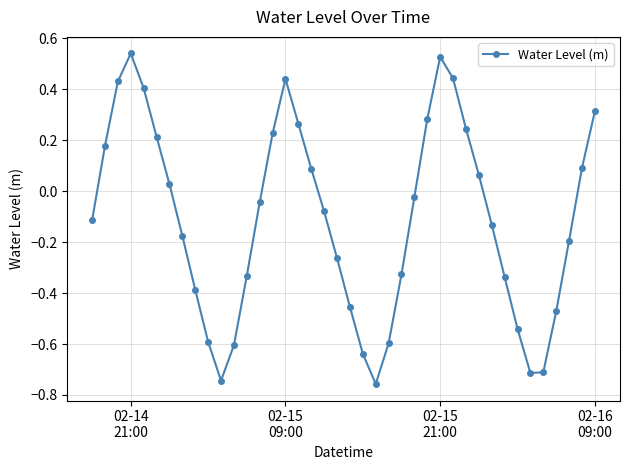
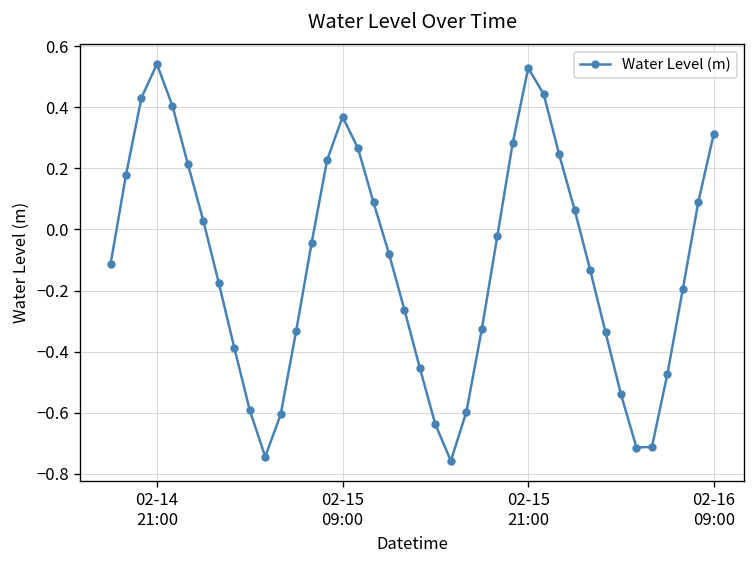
  {
    "02-14 21:00": 0.54,
-   "02-15 09:00": 0.44,
+   "02-15 09:00": 0.37,
    "02-15 21:00": 0.53,
    "02-16 09:00": 0.31
  }
